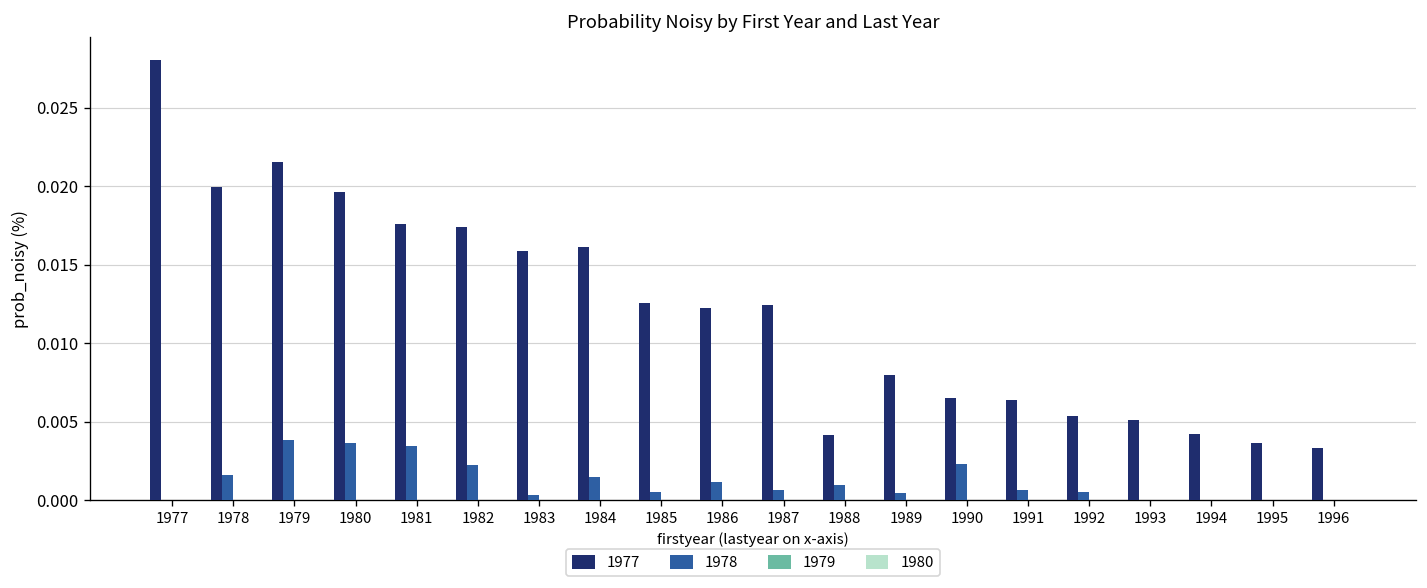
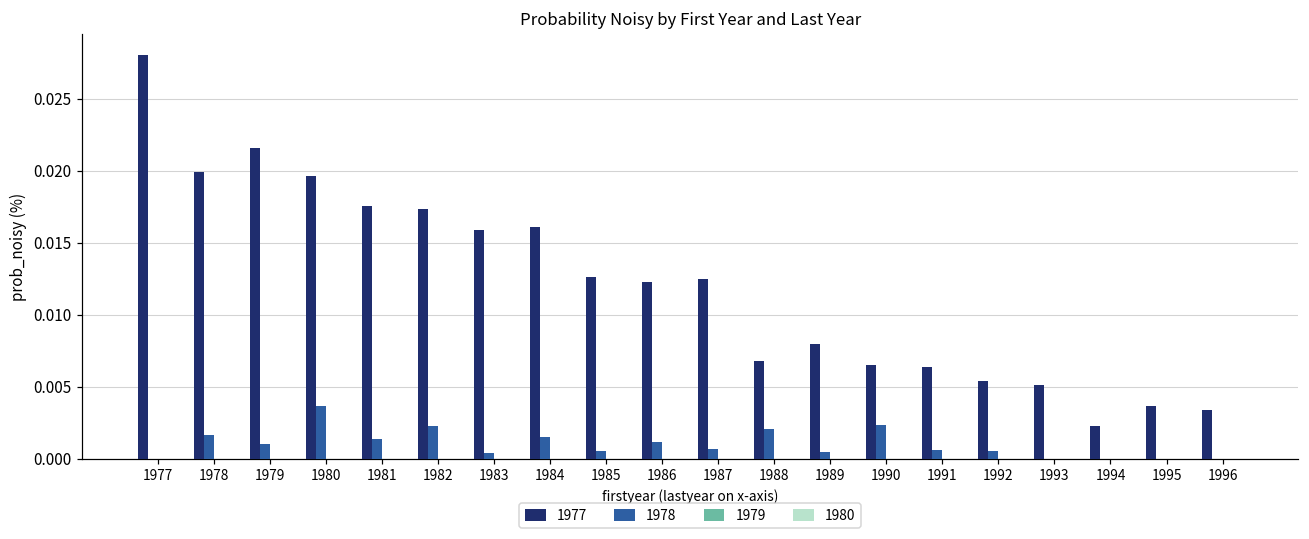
  {
    "1977": {
      "1977": 0.0281,
      "1978": 0.0199,
      "1979": 0.0216,
      "1980": 0.0196,
      "1981": 0.0176,
      "1982": 0.0174,
      "1983": 0.0159,
      "1984": 0.0161,
      "1985": 0.0126,
      "1986": 0.0122,
      "1987": 0.0125,
-     "1988": 0.0042,
+     "1988": 0.0068,
      "1989": 0.0080,
      "1990": 0.0065,
      "1991": 0.0064,
      "1992": 0.0054,
      "1993": 0.0051,
-     "1994": 0.0042,
+     "1994": 0.0023,
      "1995": 0.0036,
      "1996": 0.0034
    },
    "1978": {
      "1977": 0.0000,
      "1978": 0.0016,
-     "1979": 0.0038,
+     "1979": 0.0010,
      "1980": 0.0036,
-     "1981": 0.0035,
+     "1981": 0.0013,
      "1982": 0.0023,
      "1983": 0.0004,
      "1984": 0.0015,
      "1985": 0.0005,
      "1986": 0.0012,
      "1987": 0.0007,
-     "1988": 0.0010,
+     "1988": 0.0020,
      "1989": 0.0005,
      "1990": 0.0023,
      "1991": 0.0006,
      "1992": 0.0005,
      "1993": 0.0000,
      "1994": 0.0000,
      "1995": 0.0000,
      "1996": 0.0000
    },
    "1979": {
      "1977": 0.0000,
      "1978": 0.0000,
      "1979": 0.0000,
      "1980": 0.0000,
      "1981": 0.0000,
      "1982": 0.0000,
      "1983": 0.0000,
      "1984": 0.0000,
      "1985": 0.0000,
      "1986": 0.0000,
      "1987": 0.0000,
      "1988": 0.0000,
      "1989": 0.0000,
      "1990": 0.0000,
      "1991": 0.0000,
      "1992": 0.0000,
      "1993": 0.0000,
      "1994": 0.0000,
      "1995": 0.0000,
      "1996": 0.0000
    },
    "1980": {
      "1977": 0.0000,
      "1978": 0.0000,
      "1979": 0.0000,
      "1980": 0.0000,
      "1981": 0.0000,
      "1982": 0.0000,
      "1983": 0.0000,
      "1984": 0.0000,
      "1985": 0.0000,
      "1986": 0.0000,
      "1987": 0.0000,
      "1988": 0.0000,
      "1989": 0.0000,
      "1990": 0.0000,
      "1991": 0.0000,
      "1992": 0.0000,
      "1993": 0.0000,
      "1994": 0.0000,
      "1995": 0.0000,
      "1996": 0.0000
    }
  }
